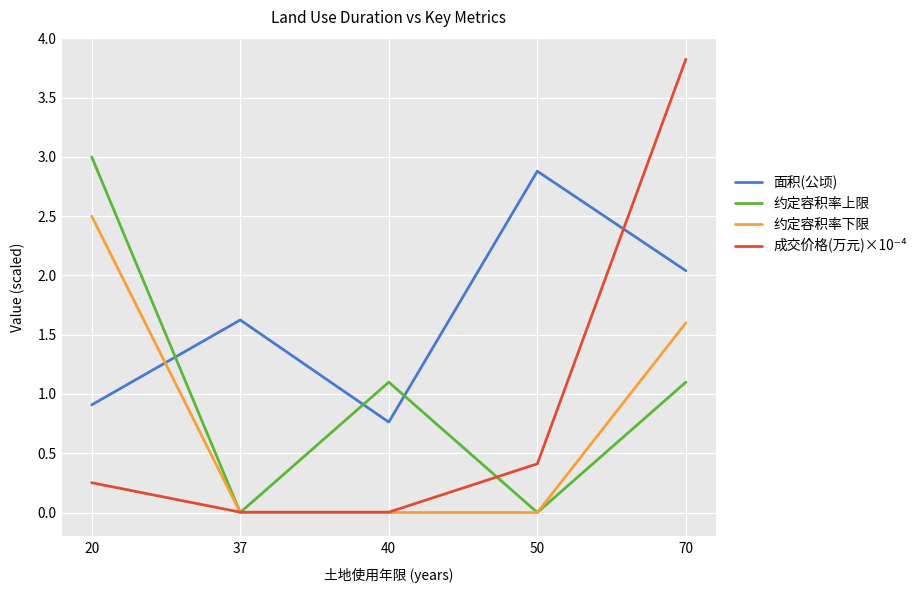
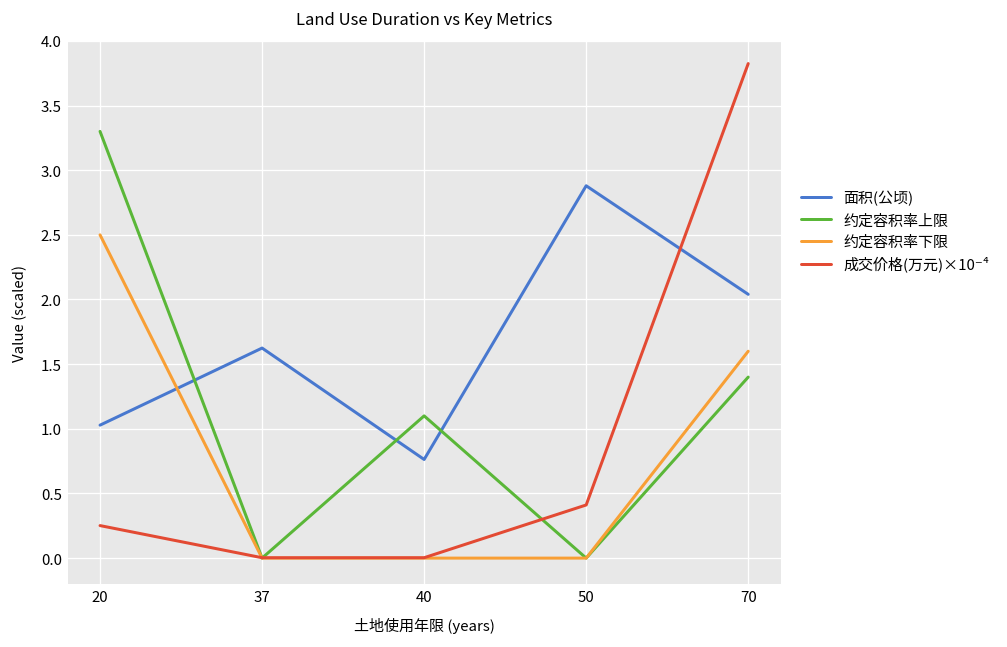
  {
    "面积(公顷)": {
-     "20": 0.91,
+     "20": 1.03,
      "37": 1.62,
      "40": 0.76,
      "50": 2.88,
      "70": 2.04
    },
    "约定容积率上限": {
-     "20": 3.0,
+     "20": 3.3,
      "40": 1.1,
-     "70": 1.1
+     "70": 1.4
    },
    "约定容积率下限": {
      "20": 2.50,
      "70": 1.60
    },
    "成交价格(万元)×10⁻⁴": {
      "20": 0.25,
      "50": 0.41,
      "70": 3.82
    }
  }
